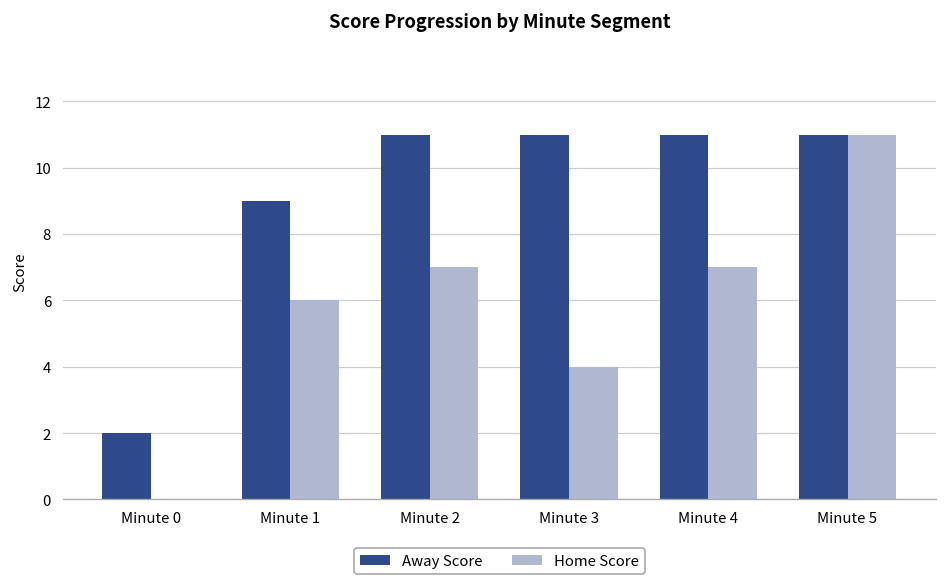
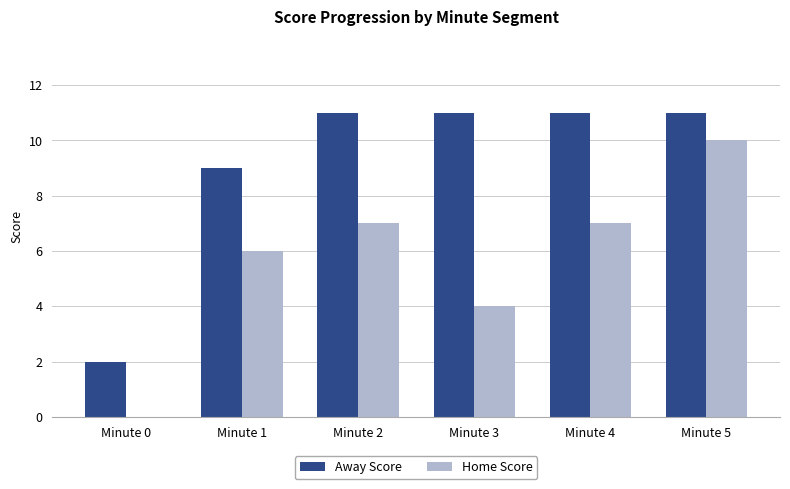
  {
    "Away Score": {
      "Minute 0": 2,
      "Minute 1": 9,
      "Minute 2": 11,
      "Minute 3": 11,
      "Minute 4": 11,
      "Minute 5": 11
    },
    "Home Score": {
      "Minute 0": 0,
      "Minute 1": 6,
      "Minute 2": 7,
      "Minute 3": 4,
      "Minute 4": 7,
-     "Minute 5": 11
+     "Minute 5": 10
    }
  }
